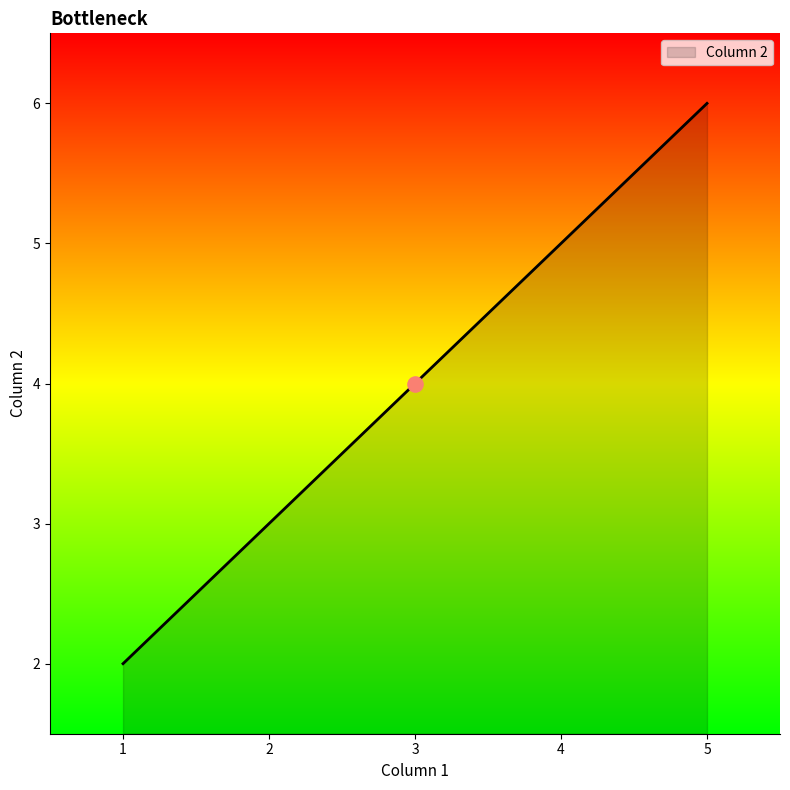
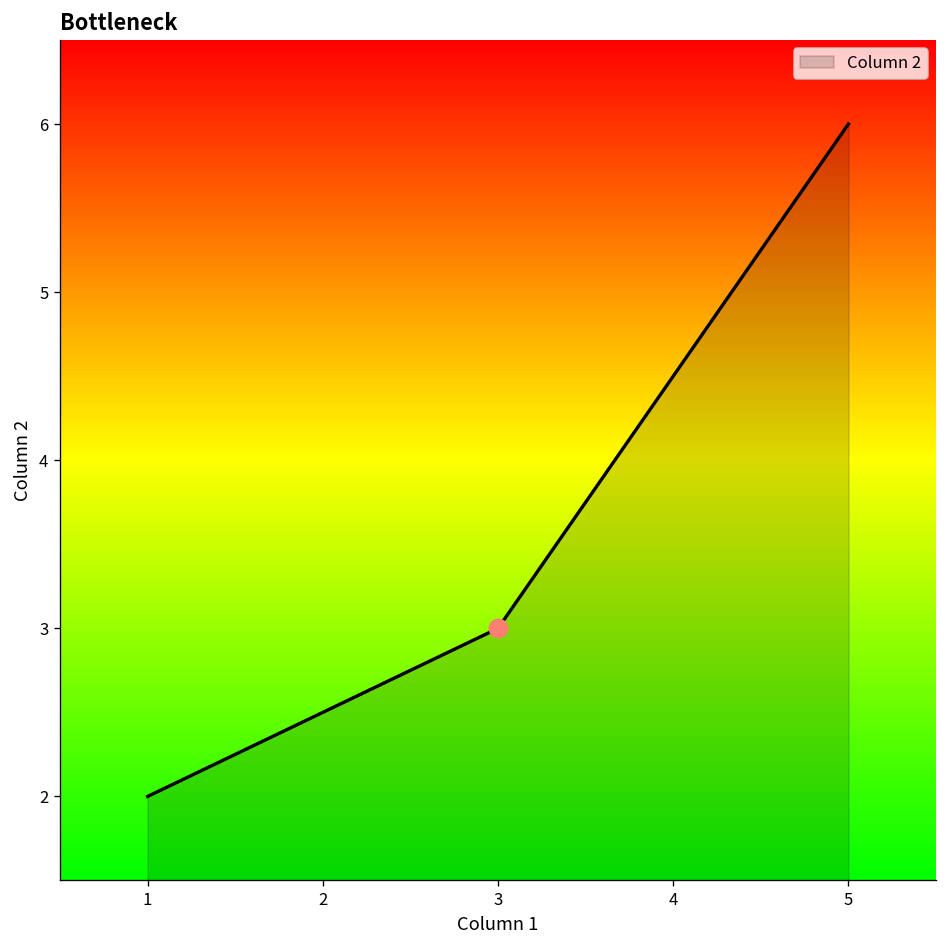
  {
    "Column 2": {
      "1": 2,
-     "3": 4,
+     "3": 3,
      "5": 6
    }
  }
